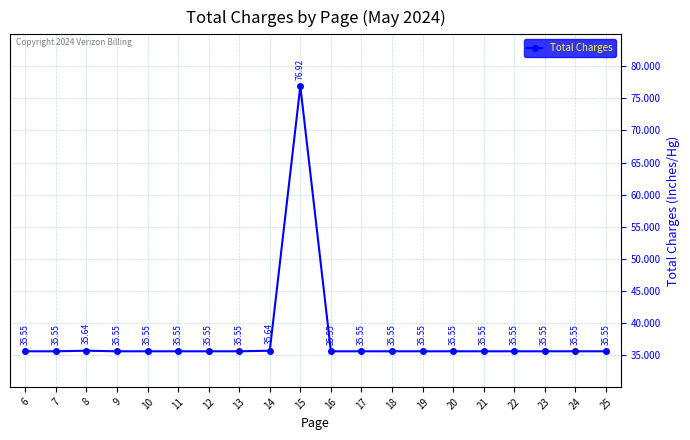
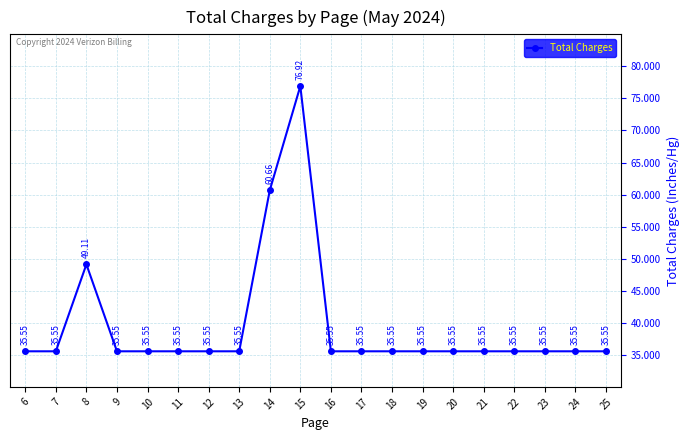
  {
    "6": 35.55,
    "7": 35.55,
-   "8": 35.64,
+   "8": 49.11,
    "9": 35.55,
    "10": 35.55,
    "11": 35.55,
    "12": 35.55,
    "13": 35.55,
-   "14": 35.64,
+   "14": 60.66,
    "15": 76.92,
    "16": 35.55,
    "17": 35.55,
    "18": 35.55,
    "19": 35.55,
    "20": 35.55,
    "21": 35.55,
    "22": 35.55,
    "23": 35.55,
    "24": 35.55,
    "25": 35.55
  }
